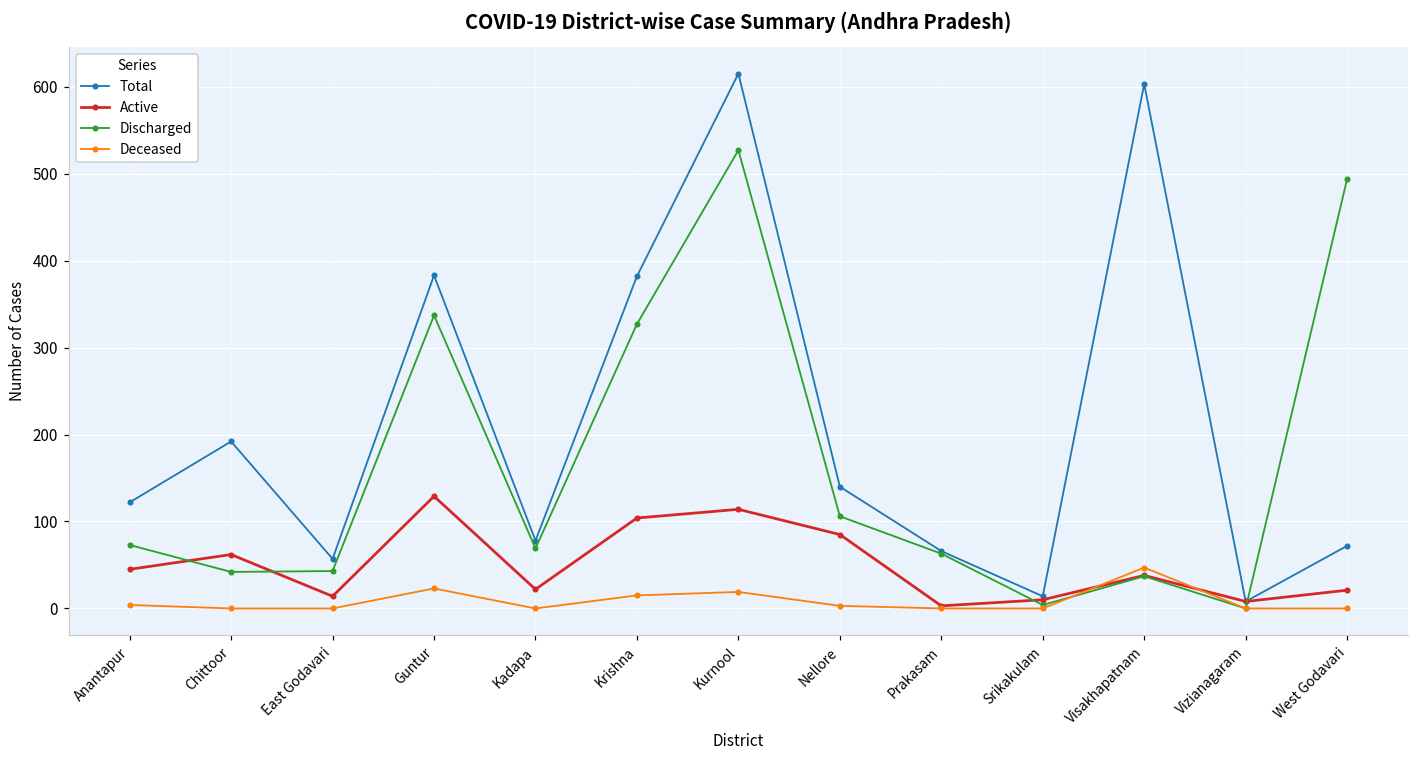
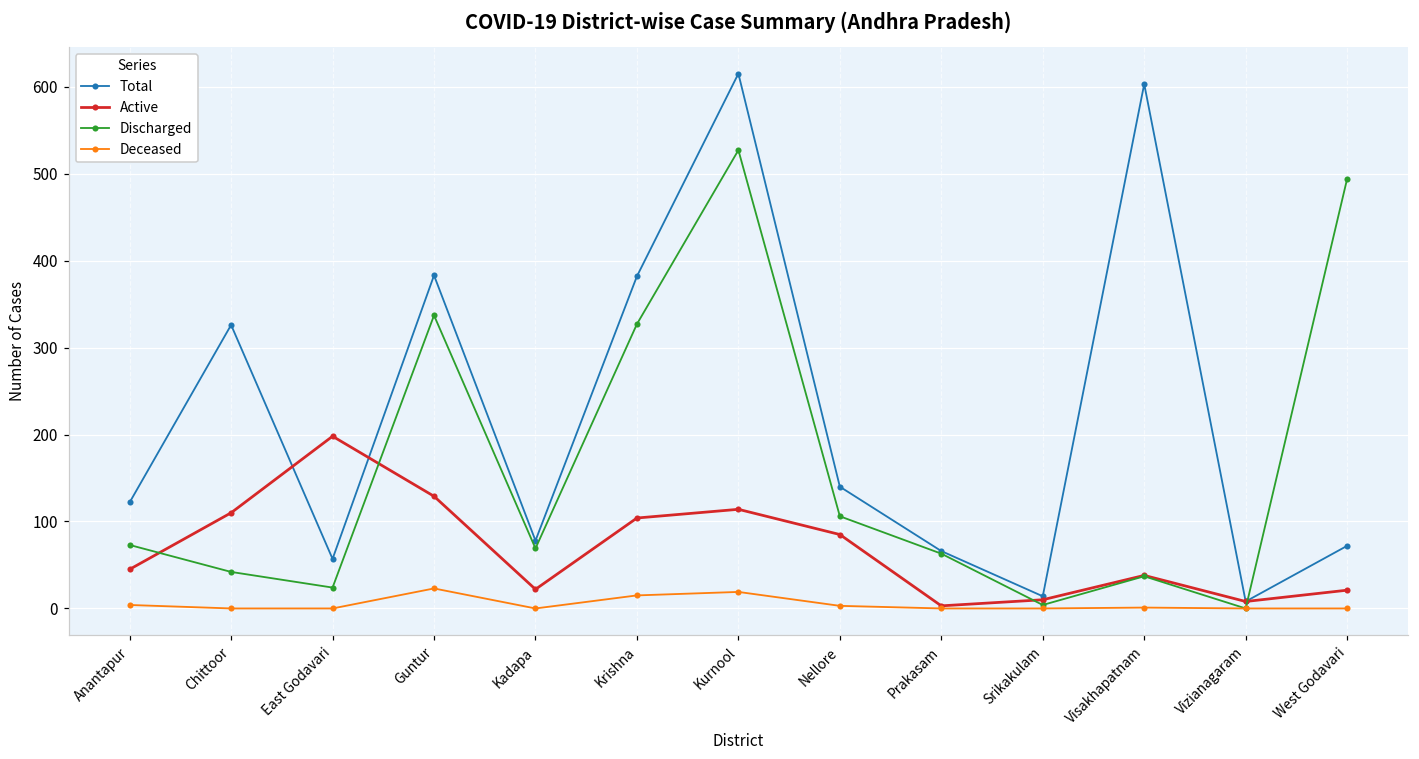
  {
    "Total": {
      "Anantapur": 120,
-     "Chittoor": 190,
+     "Chittoor": 330,
      "East Godavari": 60,
      "Guntur": 380,
      "Kadapa": 80,
      "Krishna": 380,
      "Kurnool": 620,
      "Nellore": 140,
      "Srikakulam": 10,
      "Visakhapatnam": 600,
      "West Godavari": 70
    },
    "Active": {
      "Anantapur": 50,
-     "Chittoor": 60,
-     "East Godavari": 10,
+     "Chittoor": 110,
+     "East Godavari": 200,
      "Guntur": 130,
      "Kadapa": 20,
      "Krishna": 100,
      "Kurnool": 110,
      "Nellore": 90,
      "Srikakulam": 10,
      "West Godavari": 20
    },
    "Discharged": {
      "Anantapur": 70,
      "Chittoor": 40,
-     "East Godavari": 40,
+     "East Godavari": 20,
      "Guntur": 340,
      "Kadapa": 70,
      "Krishna": 330,
      "Kurnool": 530,
      "Nellore": 110,
      "Srikakulam": 0,
      "West Godavari": 490
    },
    "Deceased": {
      "Anantapur": 0,
      "Chittoor": 0,
      "East Godavari": 0,
      "Guntur": 20,
      "Kadapa": 0,
      "Krishna": 20,
      "Kurnool": 20,
      "Nellore": 0,
      "Srikakulam": 0,
-     "Visakhapatnam": 50,
+     "Visakhapatnam": 0,
      "West Godavari": 0
    }
  }
